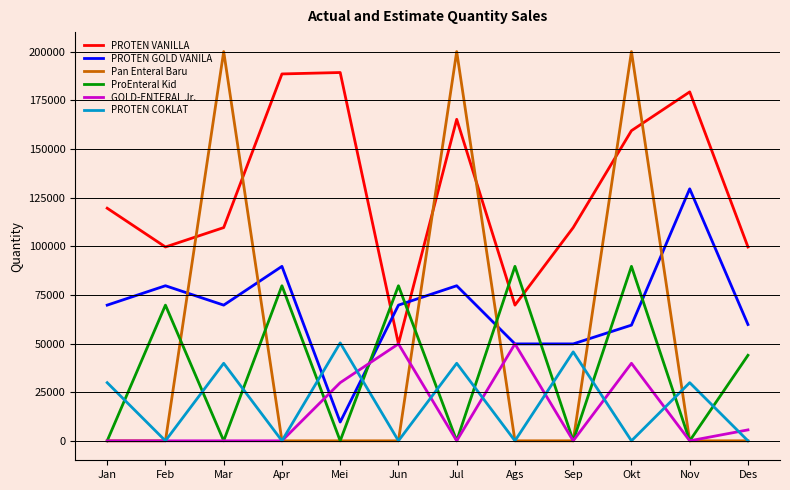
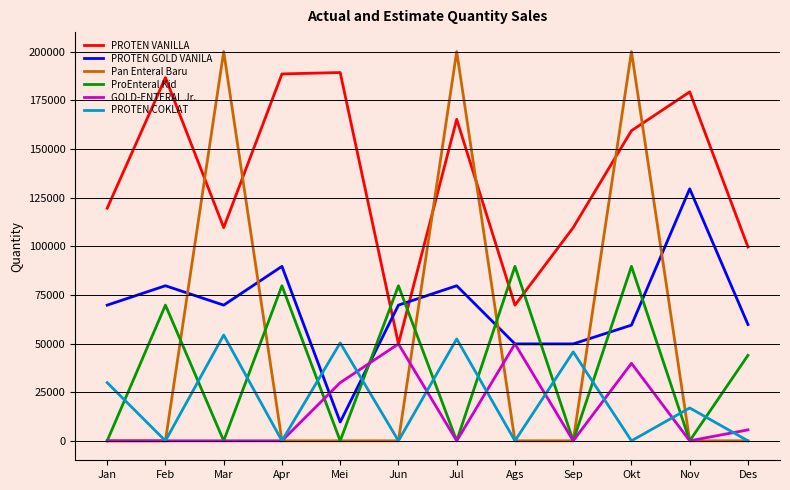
  {
    "PROTEN VANILLA": {
      "Jan": 120000,
-     "Feb": 100000,
+     "Feb": 187000,
      "Mar": 110000,
      "Apr": 189000,
      "Mei": 189000,
      "Jul": 165000,
      "Ags": 70000,
      "Sep": 110000,
      "Okt": 159000,
      "Nov": 179000,
      "Des": 100000
    },
    "PROTEN GOLD VANILA": {
      "Jan": 70000,
      "Feb": 80000,
      "Mar": 70000,
      "Apr": 90000,
      "Mei": 10000,
      "Jun": 70000,
      "Jul": 80000,
      "Sep": 50000,
      "Okt": 59000,
      "Nov": 129000,
      "Des": 60000
    },
    "Pan Enteral Baru": {
      "Mar": 200000,
      "Jul": 200000,
      "Okt": 200000
    },
    "ProEnteral Kid": {
      "Feb": 70000,
      "Apr": 80000,
      "Jun": 80000,
      "Ags": 90000,
      "Okt": 90000,
      "Des": 44000
    },
    "GOLD-ENTERAL Jr.": {
      "Mei": 30000,
      "Okt": 40000,
      "Des": 6000
    },
    "PROTEN COKLAT": {
      "Jan": 30000,
-     "Mar": 40000,
+     "Mar": 54000,
      "Mei": 50000,
-     "Jul": 40000,
+     "Jul": 52000,
      "Sep": 46000,
      "Okt": 0,
-     "Nov": 30000
+     "Nov": 17000
    }
  }
